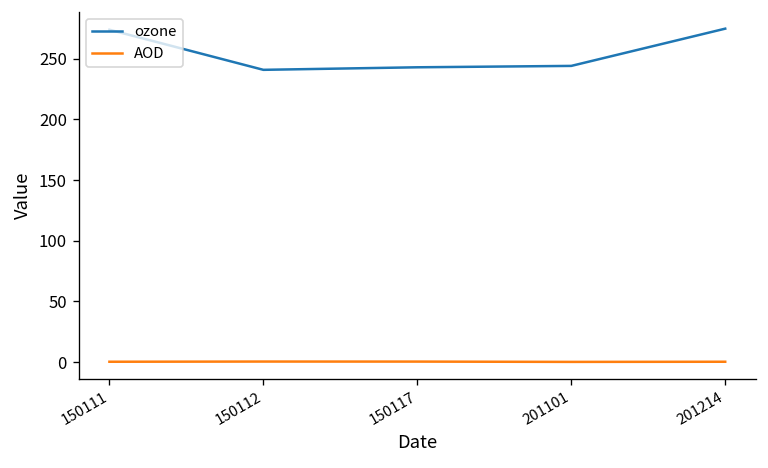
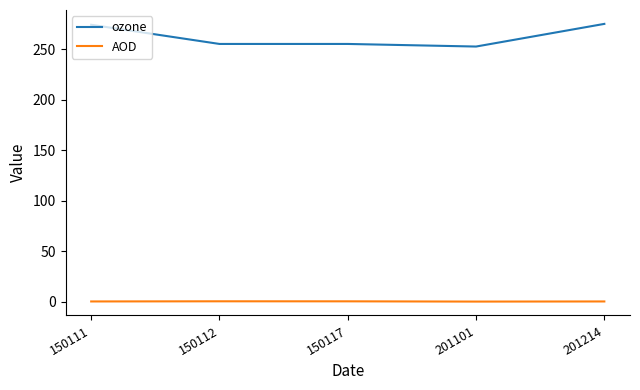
  {
    "ozone": {
-     "150112": 241,
-     "150117": 243,
-     "201101": 244,
+     "150112": 255,
+     "150117": 255,
+     "201101": 252,
      "201214": 275
    },
    "AOD": {
      "150111": 0,
      "150112": 0,
      "150117": 0,
      "201101": 0,
      "201214": 0
    }
  }
